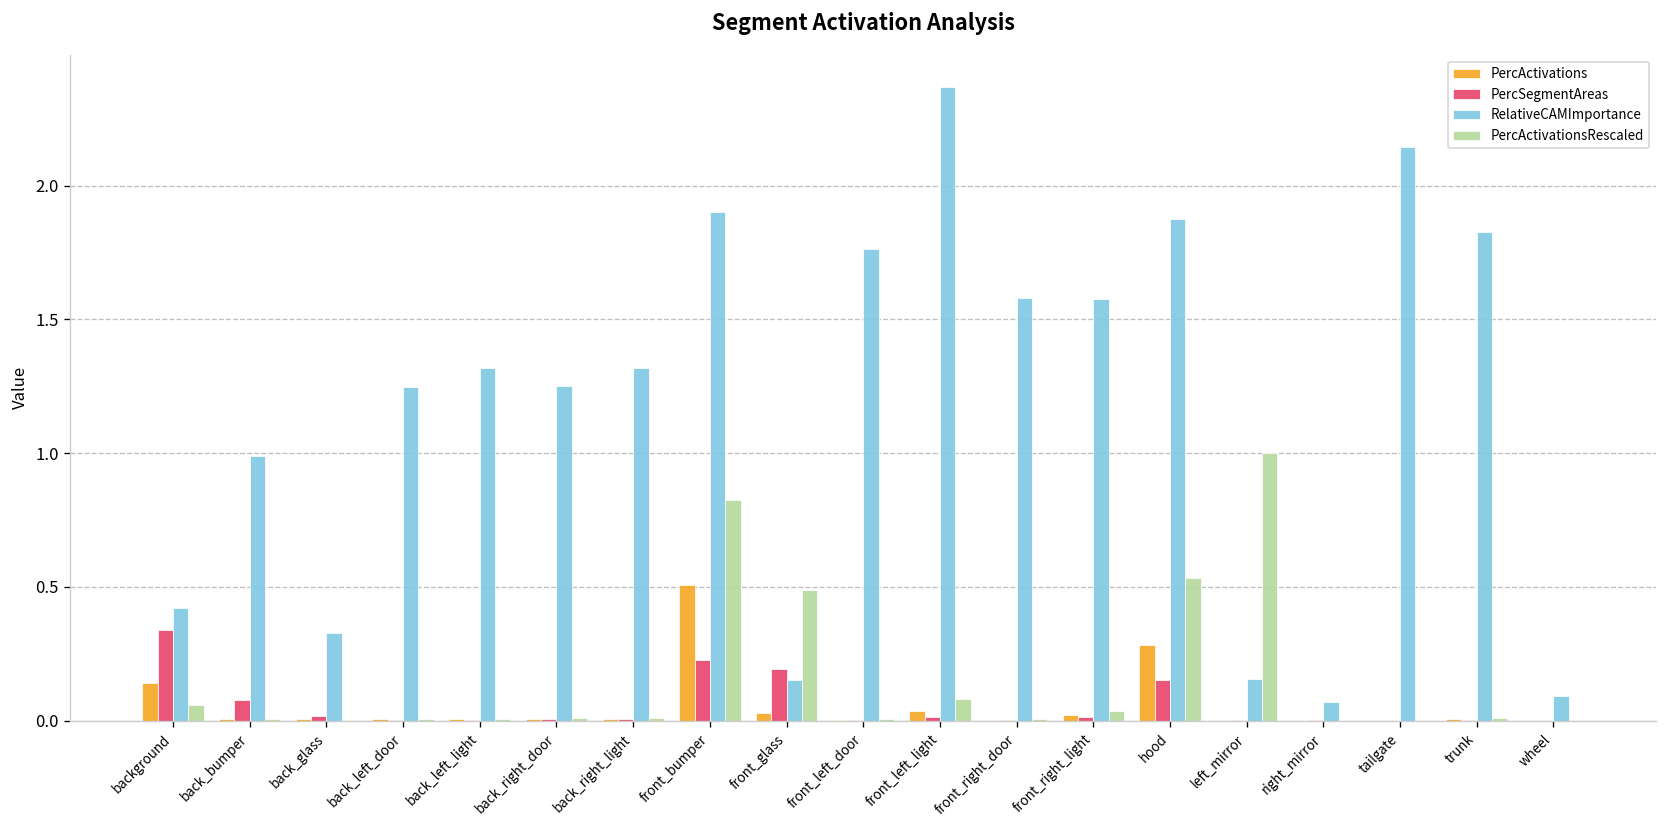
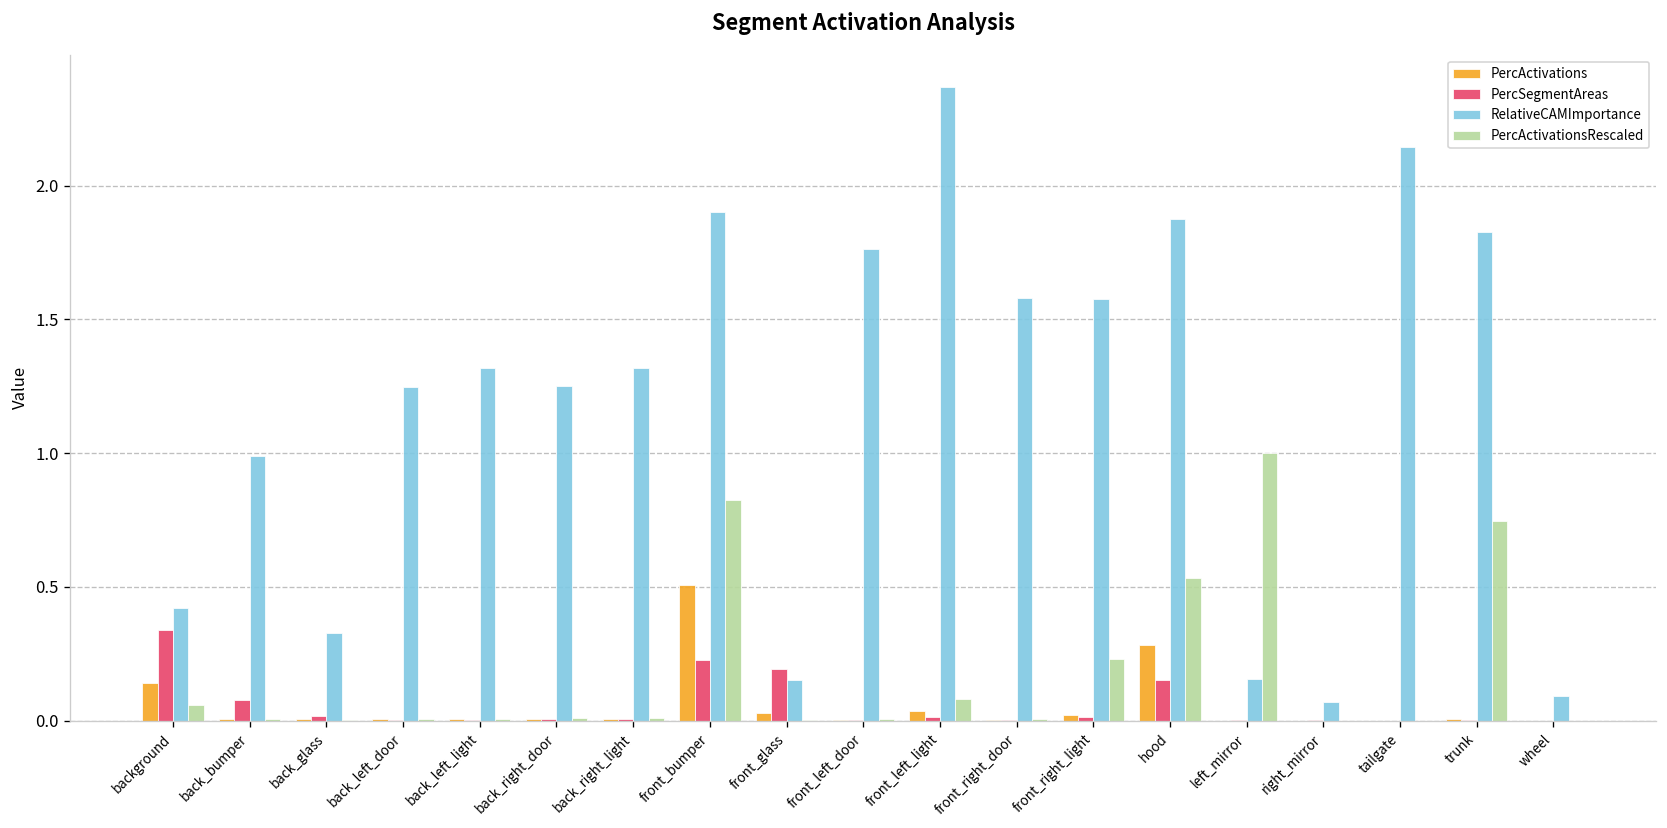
  {
    "PercActivations": {
      "background": 0.14,
      "front_bumper": 0.51,
      "front_glass": 0.03,
      "front_left_light": 0.03,
      "front_right_light": 0.02,
      "hood": 0.28
    },
    "PercSegmentAreas": {
      "background": 0.34,
      "back_bumper": 0.08,
      "back_glass": 0.02,
      "front_bumper": 0.23,
      "front_glass": 0.19,
      "front_left_light": 0.01,
      "front_right_light": 0.01,
      "hood": 0.15
    },
    "RelativeCAMImportance": {
      "background": 0.42,
      "back_bumper": 0.99,
      "back_glass": 0.33,
      "back_left_door": 1.25,
      "back_left_light": 1.32,
      "back_right_door": 1.25,
      "back_right_light": 1.32,
      "front_bumper": 1.90,
      "front_glass": 0.15,
      "front_left_door": 1.76,
      "front_left_light": 2.37,
      "front_right_door": 1.58,
      "front_right_light": 1.58,
      "hood": 1.88,
      "left_mirror": 0.16,
      "right_mirror": 0.07,
      "tailgate": 2.15,
      "trunk": 1.83,
      "wheel": 0.09
    },
    "PercActivationsRescaled": {
      "background": 0.06,
      "front_bumper": 0.83,
-     "front_glass": 0.49,
+     "front_glass": 0.00,
      "front_left_light": 0.08,
-     "front_right_light": 0.04,
+     "front_right_light": 0.23,
      "hood": 0.53,
      "left_mirror": 1.00,
-     "trunk": 0.01
+     "trunk": 0.75
    }
  }
